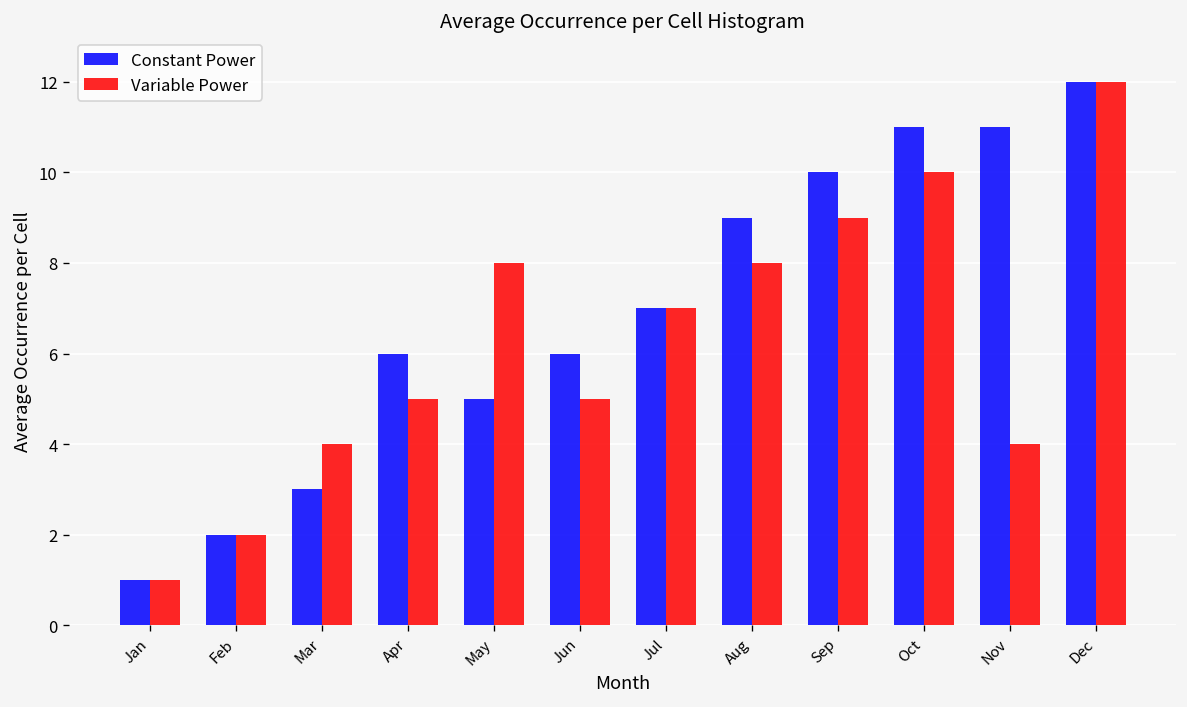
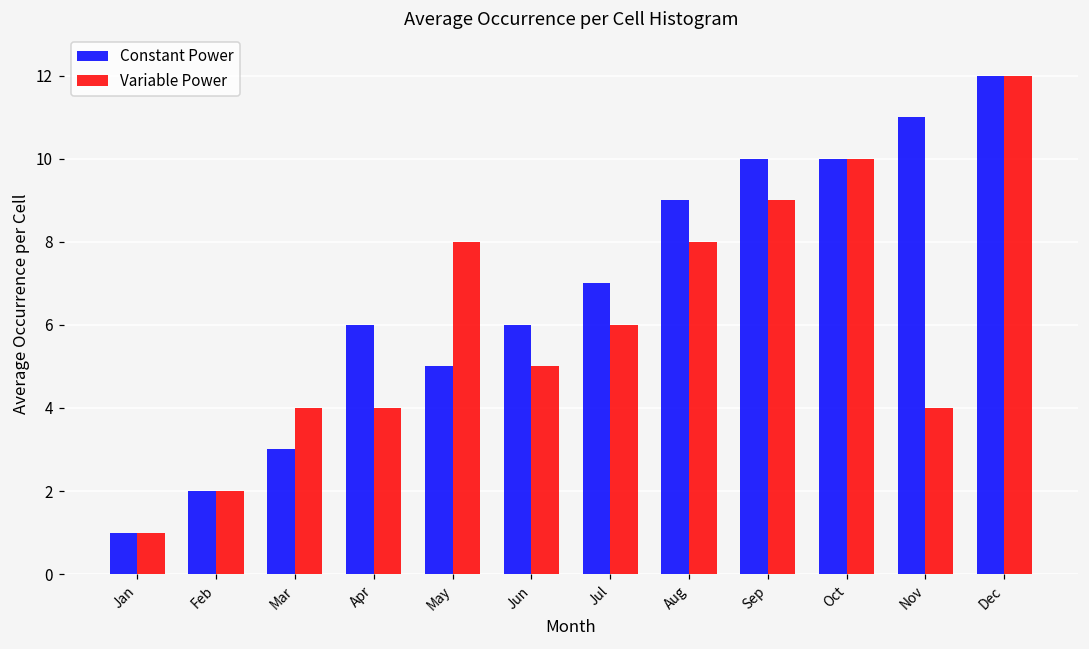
  {
    "Constant Power": {
      "Jan": 1,
      "Feb": 2,
      "Mar": 3,
      "Apr": 6,
      "May": 5,
      "Jun": 6,
      "Jul": 7,
      "Aug": 9,
      "Sep": 10,
-     "Oct": 11,
+     "Oct": 10,
      "Nov": 11,
      "Dec": 12
    },
    "Variable Power": {
      "Jan": 1,
      "Feb": 2,
      "Mar": 4,
-     "Apr": 5,
+     "Apr": 4,
      "May": 8,
      "Jun": 5,
-     "Jul": 7,
+     "Jul": 6,
      "Aug": 8,
      "Sep": 9,
      "Oct": 10,
      "Nov": 4,
      "Dec": 12
    }
  }
